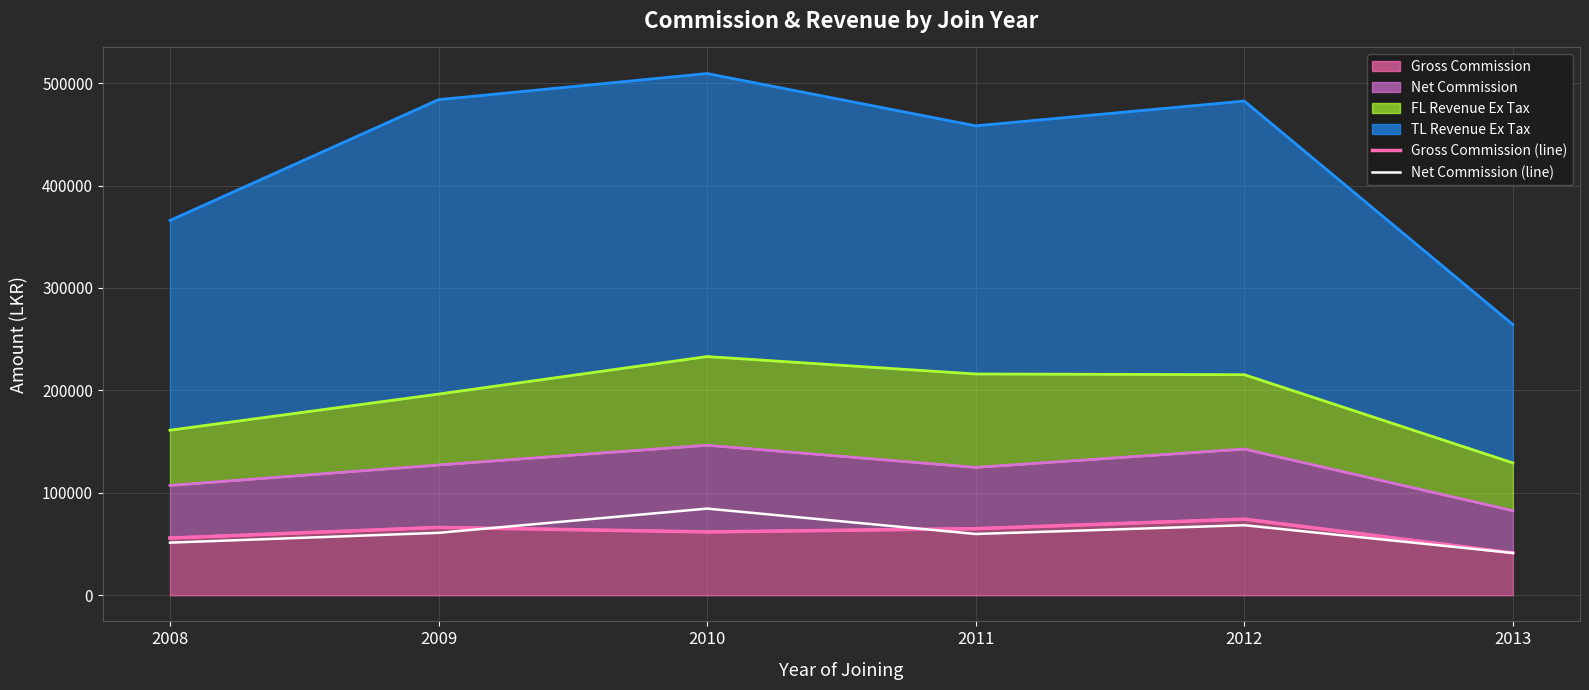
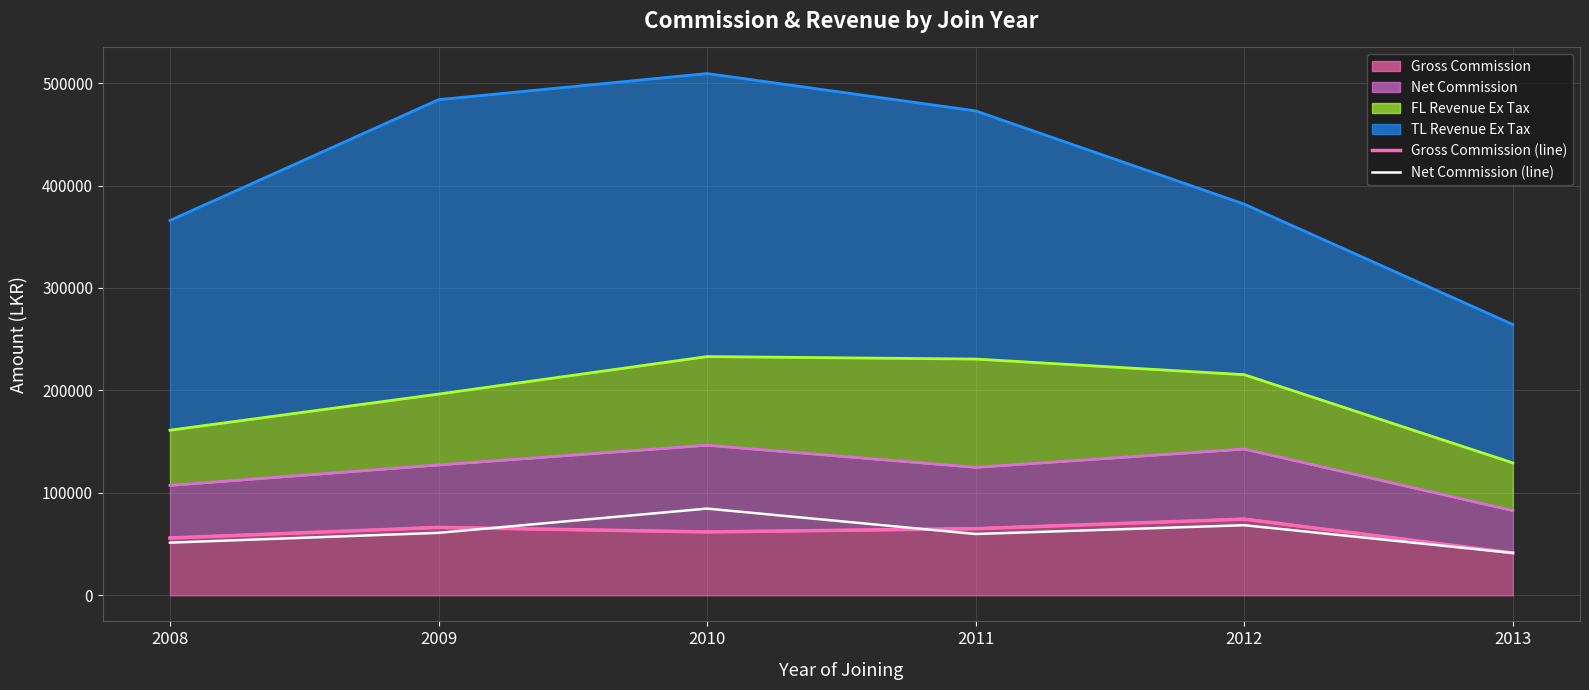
  {
    "FL Revenue Ex Tax": {
      "2008": 54000,
      "2009": 69000,
      "2010": 87000,
-     "2011": 91000,
+     "2011": 106000,
      "2012": 73000,
      "2013": 47000
    },
    "TL Revenue Ex Tax": {
      "2008": 205000,
      "2009": 287000,
      "2010": 276000,
      "2011": 242000,
-     "2012": 267000,
+     "2012": 166000,
      "2013": 135000
    },
    "Net Commission (line)": {
      "2008": 51000,
      "2009": 61000,
      "2010": 85000,
      "2011": 60000,
      "2012": 68000
    }
  }
